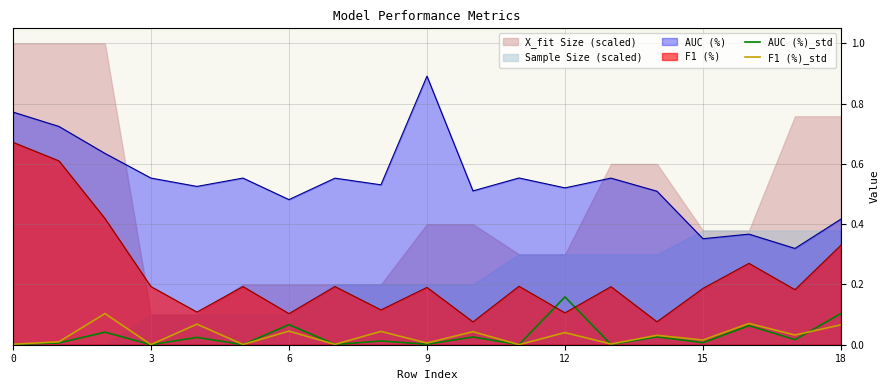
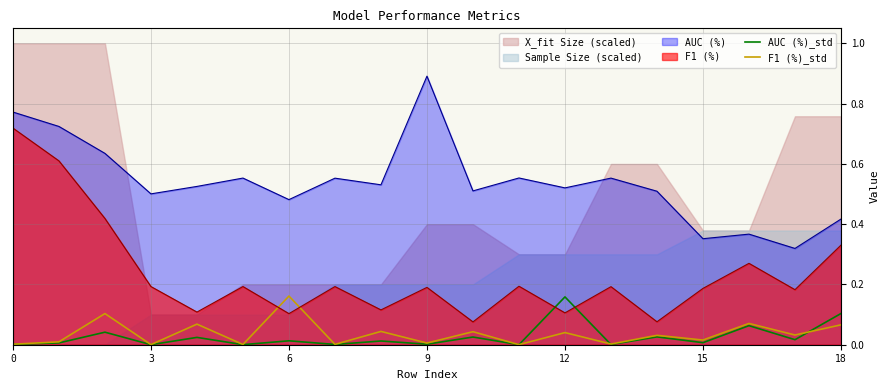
  {
    "X_fit Size (scaled)": {
      "0": 1.00,
      "6": 0.20,
      "9": 0.40,
      "18": 0.76
    },
    "AUC (%)_std": {
-     "6": 0.07,
+     "6": 0.01,
      "12": 0.16,
      "15": 0.01,
      "18": 0.10
    },
    "F1 (%)_std": {
-     "6": 0.05,
+     "6": 0.16,
      "12": 0.04,
      "15": 0.02,
      "18": 0.07
    },
    "Sample Size (scaled)": {
      "9": 0.20,
      "18": 0.38
    },
    "F1 (%)": {
-     "0": 0.67,
+     "0": 0.72,
      "3": 0.19,
      "9": 0.19,
      "12": 0.11,
      "15": 0.19,
      "18": 0.33
    },
    "AUC (%)": {
      "0": 0.77,
-     "3": 0.55,
+     "3": 0.50,
      "6": 0.48,
      "9": 0.89,
      "12": 0.52,
      "15": 0.35,
      "18": 0.42
    }
  }
